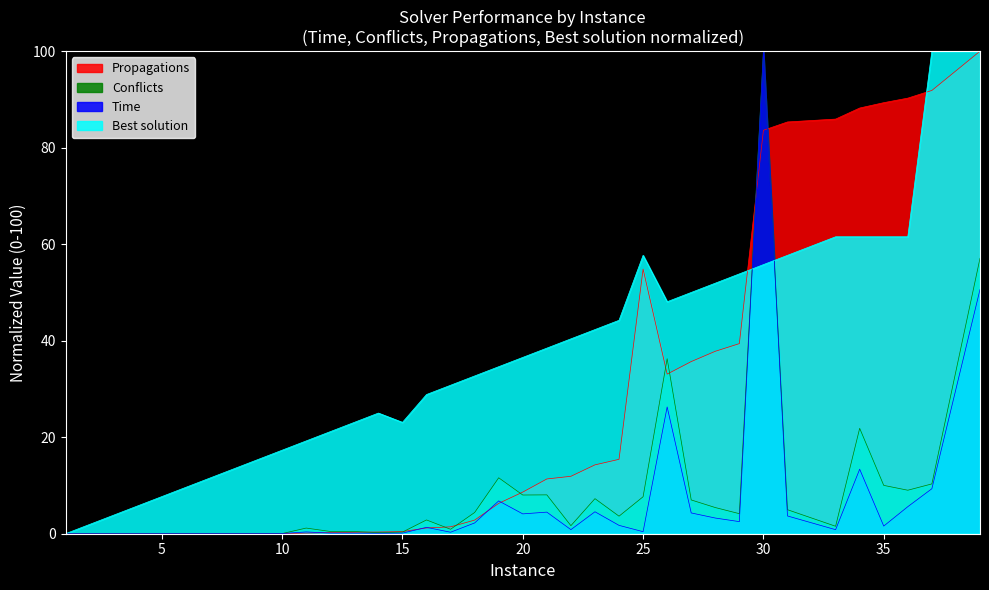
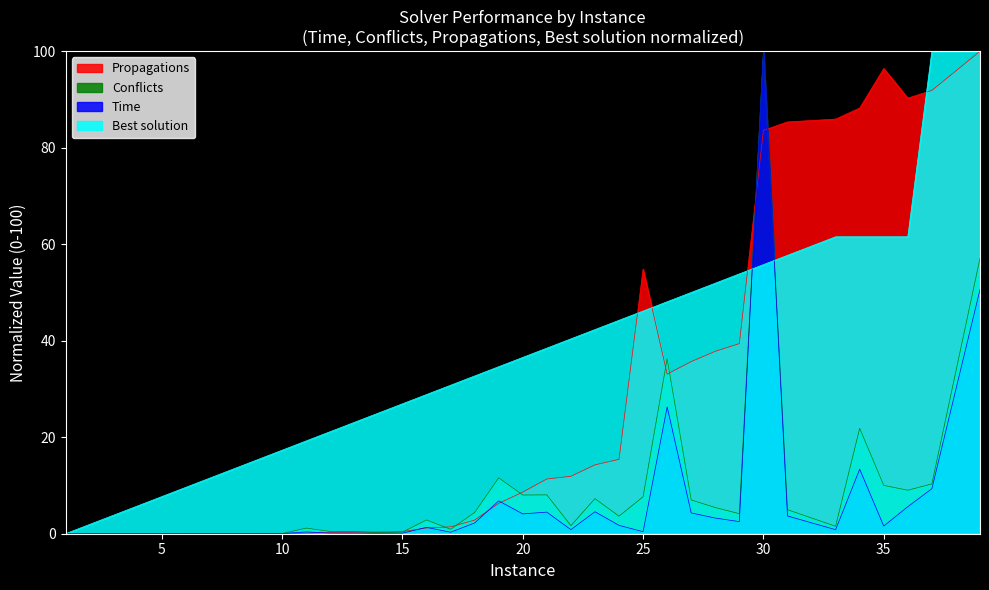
  {
    "Propagations": {
      "20": 9,
      "25": 55,
      "30": 84,
-     "35": 89
+     "35": 96
    },
    "Conflicts": {
      "20": 8,
      "25": 8,
      "35": 10
    },
    "Time": {
      "20": 4,
      "25": 0,
      "35": 2
    },
    "Best solution": {
      "5": 8,
      "10": 17,
-     "15": 23,
+     "15": 27,
      "20": 37,
-     "25": 58,
+     "25": 46,
      "30": 56,
      "35": 62
    }
  }
